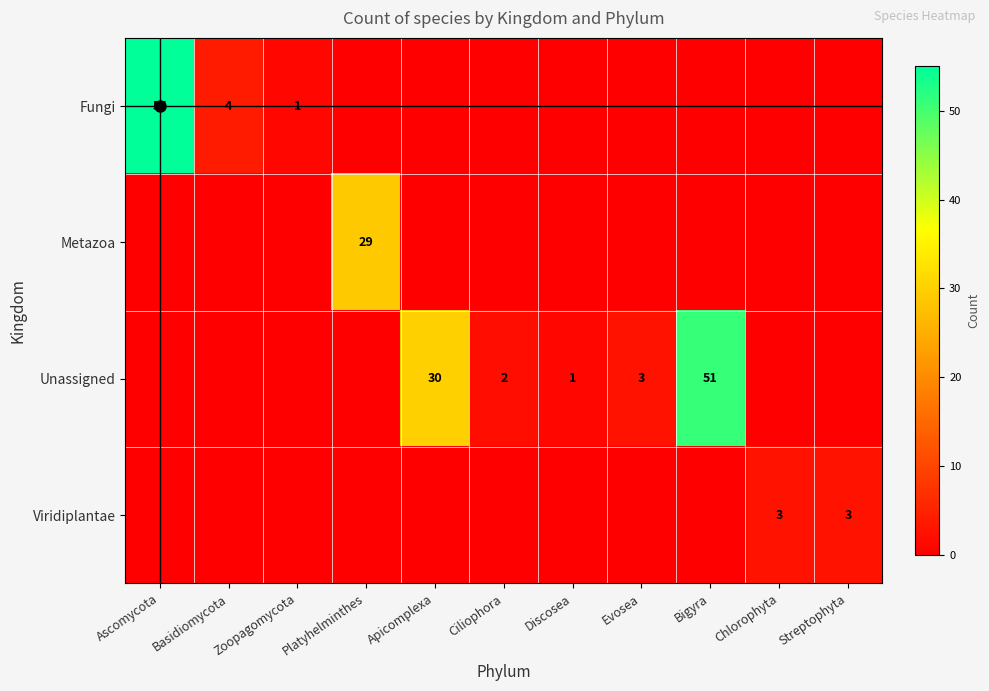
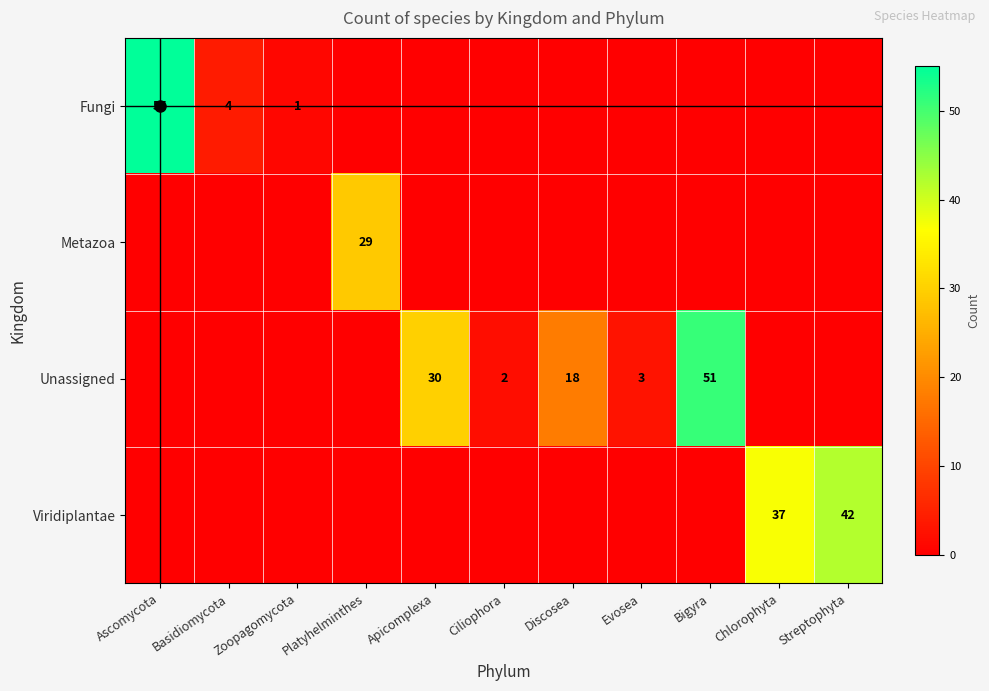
  {
    "Fungi": {
      "Basidiomycota": 4,
      "Zoopagomycota": 1
    },
    "Metazoa": {
      "Platyhelminthes": 29
    },
    "Unassigned": {
      "Apicomplexa": 30,
      "Ciliophora": 2,
-     "Discosea": 1,
+     "Discosea": 18,
      "Evosea": 3,
      "Bigyra": 51
    },
    "Viridiplantae": {
-     "Chlorophyta": 3,
-     "Streptophyta": 3
+     "Chlorophyta": 37,
+     "Streptophyta": 42
    }
  }
